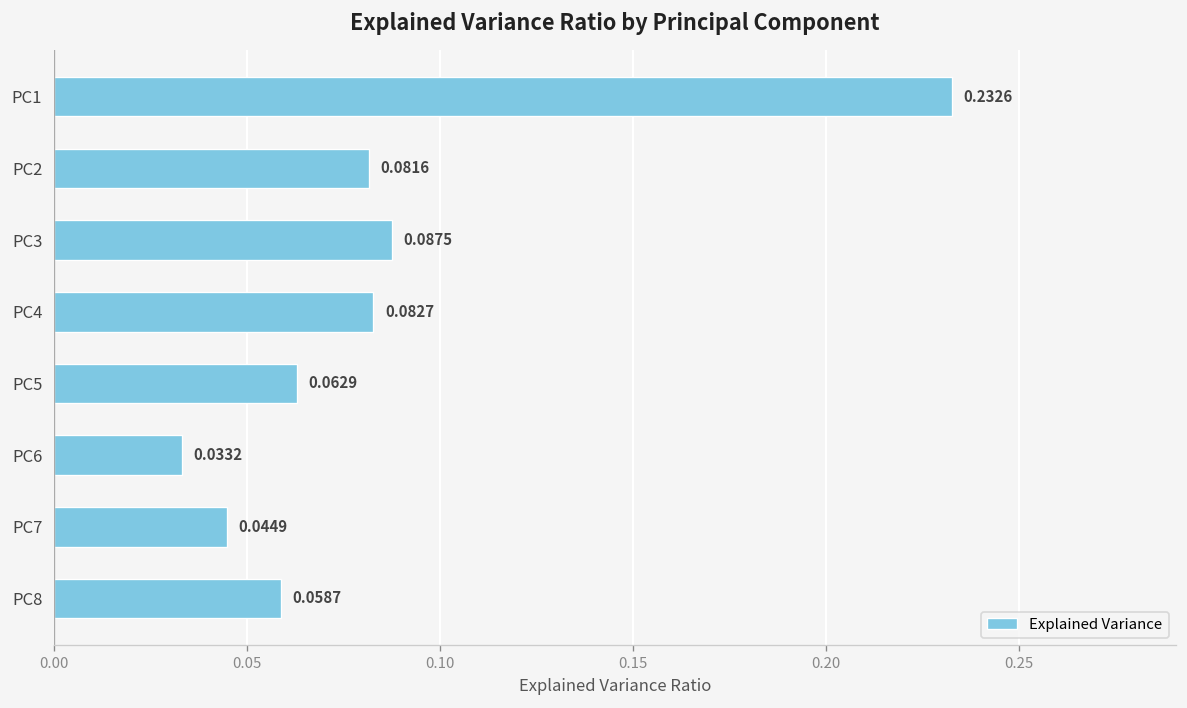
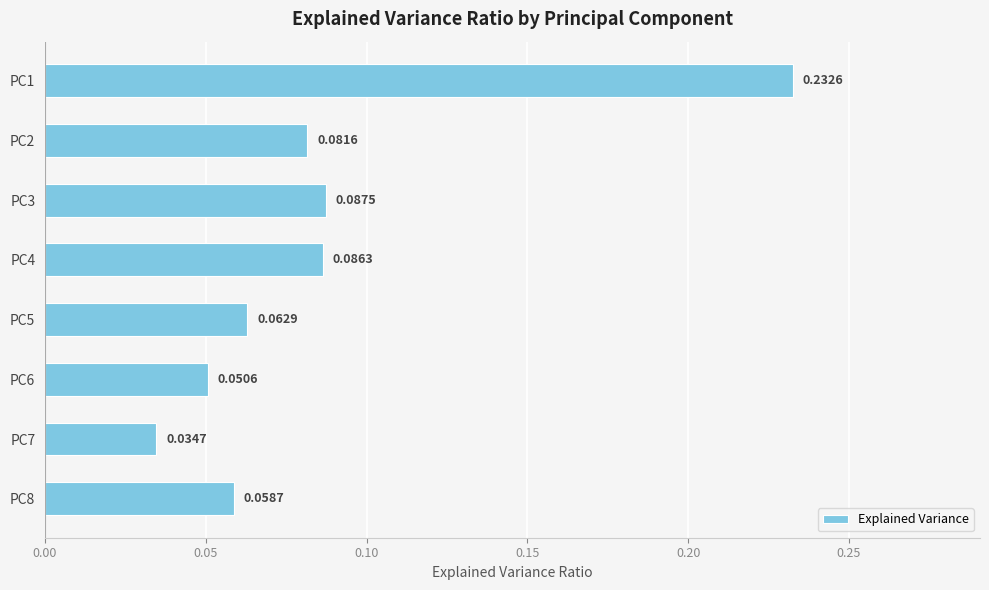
  {
    "PC1": 0.2326,
    "PC2": 0.0816,
    "PC3": 0.0875,
-   "PC4": 0.0827,
+   "PC4": 0.0863,
    "PC5": 0.0629,
-   "PC6": 0.0332,
-   "PC7": 0.0449,
+   "PC6": 0.0506,
+   "PC7": 0.0347,
    "PC8": 0.0587
  }
